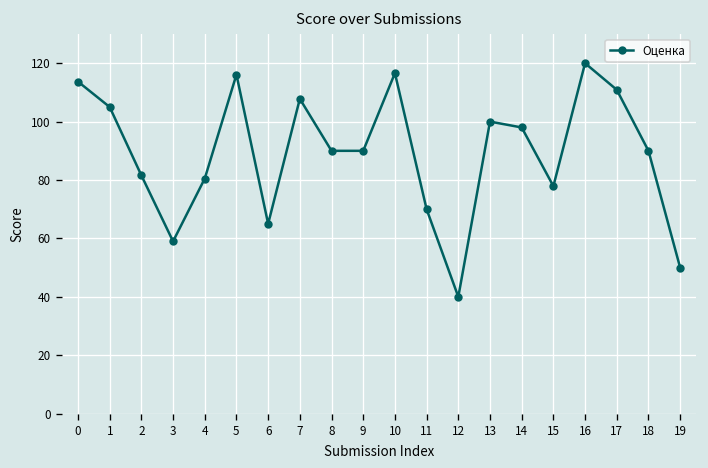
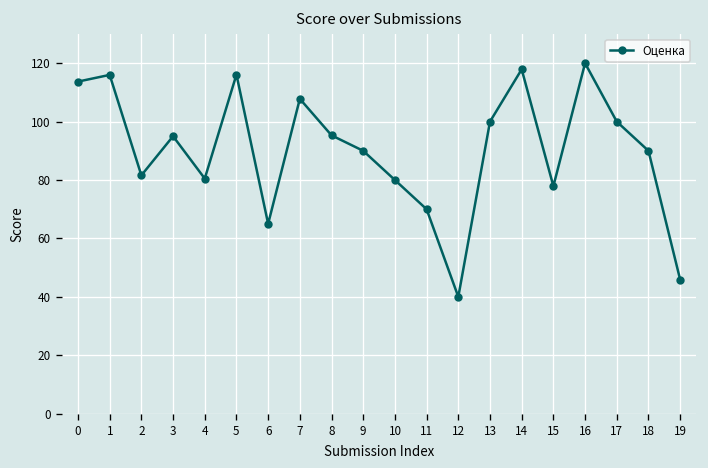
  {
    "0": 114,
-   "1": 105,
+   "1": 116,
    "2": 82,
-   "3": 59,
+   "3": 95,
    "4": 81,
    "5": 116,
    "6": 65,
    "7": 108,
-   "8": 90,
+   "8": 95,
    "9": 90,
-   "10": 117,
+   "10": 80,
    "11": 70,
    "12": 40,
    "13": 100,
-   "14": 98,
+   "14": 118,
    "15": 78,
    "16": 120,
-   "17": 111,
+   "17": 100,
    "18": 90,
-   "19": 50
+   "19": 46
  }
